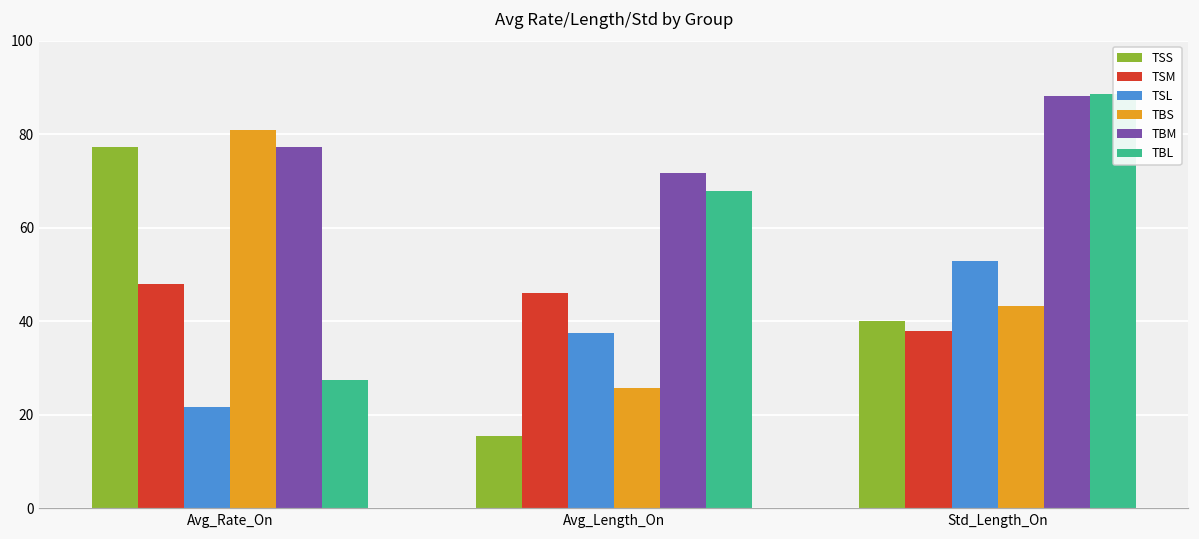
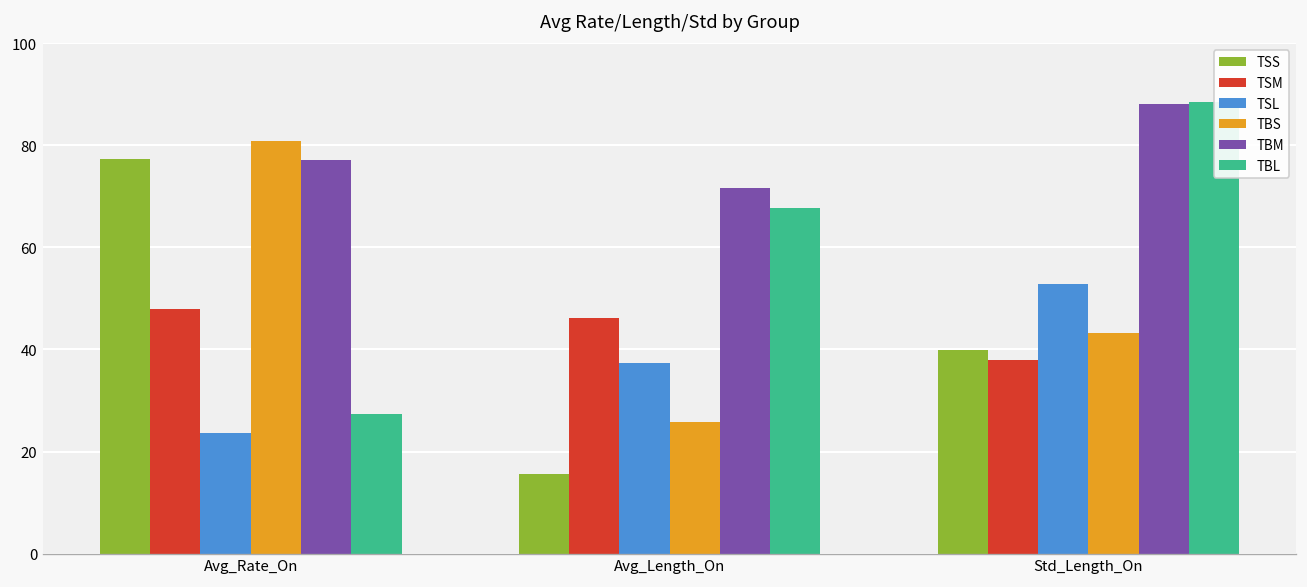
  {
    "TSS": {
      "Avg_Rate_On": 77,
      "Avg_Length_On": 16,
      "Std_Length_On": 40
    },
    "TSM": {
      "Avg_Rate_On": 48,
      "Avg_Length_On": 46,
      "Std_Length_On": 38
    },
    "TSL": {
-     "Avg_Rate_On": 22,
+     "Avg_Rate_On": 24,
      "Avg_Length_On": 37,
      "Std_Length_On": 53
    },
    "TBS": {
      "Avg_Rate_On": 81,
      "Avg_Length_On": 26,
      "Std_Length_On": 43
    },
    "TBM": {
      "Avg_Rate_On": 77,
      "Avg_Length_On": 72,
      "Std_Length_On": 88
    },
    "TBL": {
      "Avg_Rate_On": 27,
      "Avg_Length_On": 68
    }
  }
